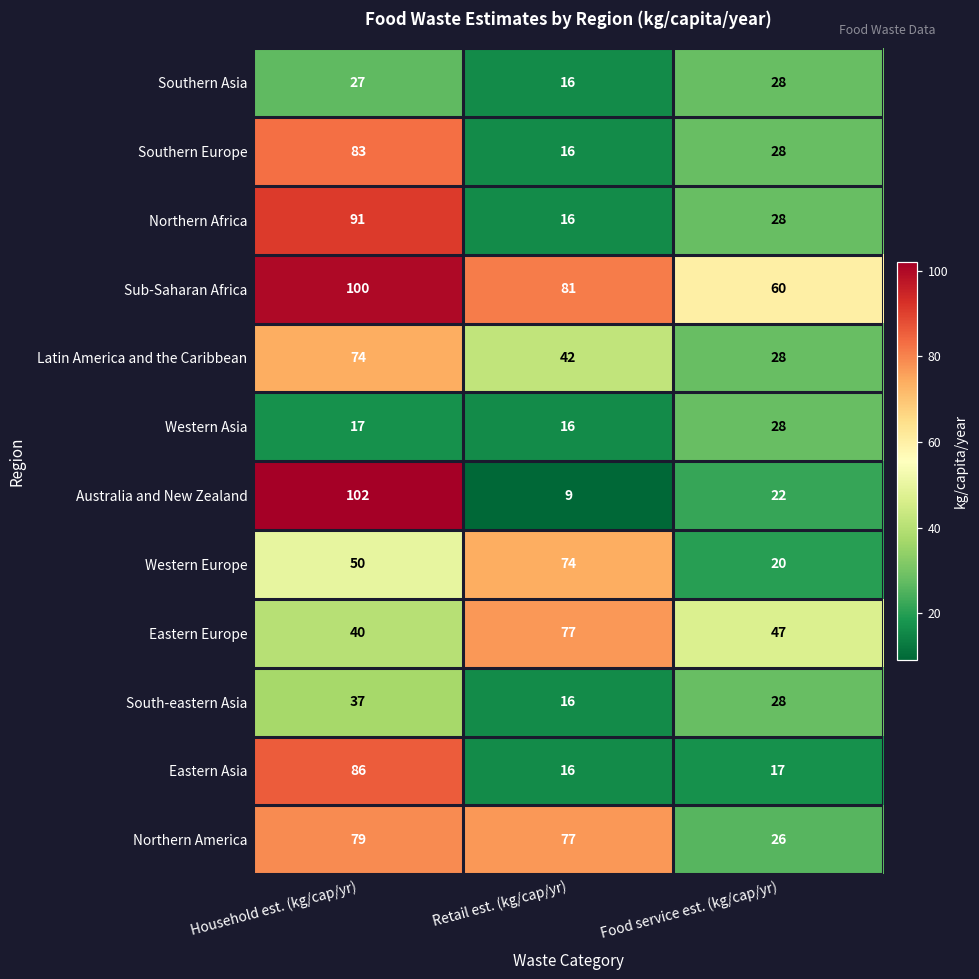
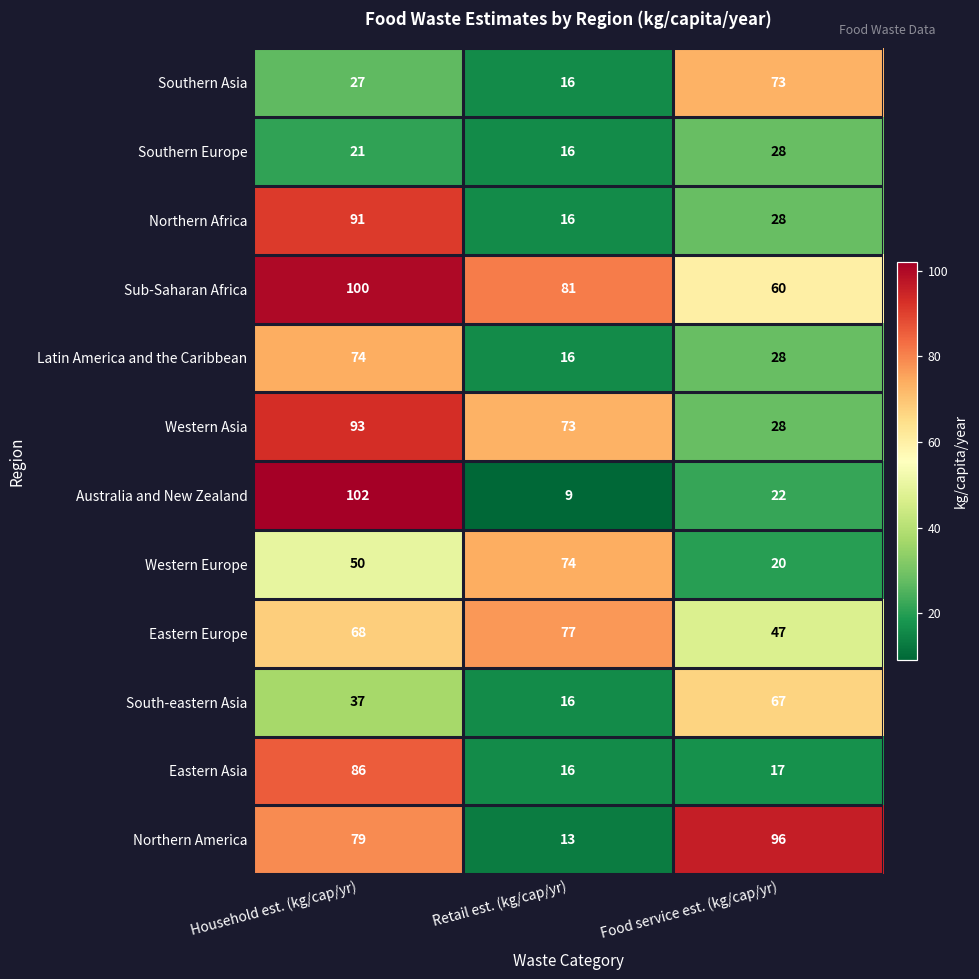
  {
    "Southern Asia": {
      "Household est. (kg/cap/yr)": 27,
      "Retail est. (kg/cap/yr)": 16,
-     "Food service est. (kg/cap/yr)": 28
+     "Food service est. (kg/cap/yr)": 73
    },
    "Southern Europe": {
-     "Household est. (kg/cap/yr)": 83,
+     "Household est. (kg/cap/yr)": 21,
      "Retail est. (kg/cap/yr)": 16,
      "Food service est. (kg/cap/yr)": 28
    },
    "Northern Africa": {
      "Household est. (kg/cap/yr)": 91,
      "Retail est. (kg/cap/yr)": 16,
      "Food service est. (kg/cap/yr)": 28
    },
    "Sub-Saharan Africa": {
      "Household est. (kg/cap/yr)": 100,
      "Retail est. (kg/cap/yr)": 81,
      "Food service est. (kg/cap/yr)": 60
    },
    "Latin America and the Caribbean": {
      "Household est. (kg/cap/yr)": 74,
-     "Retail est. (kg/cap/yr)": 42,
+     "Retail est. (kg/cap/yr)": 16,
      "Food service est. (kg/cap/yr)": 28
    },
    "Western Asia": {
-     "Household est. (kg/cap/yr)": 17,
-     "Retail est. (kg/cap/yr)": 16,
+     "Household est. (kg/cap/yr)": 93,
+     "Retail est. (kg/cap/yr)": 73,
      "Food service est. (kg/cap/yr)": 28
    },
    "Australia and New Zealand": {
      "Household est. (kg/cap/yr)": 102,
      "Retail est. (kg/cap/yr)": 9,
      "Food service est. (kg/cap/yr)": 22
    },
    "Western Europe": {
      "Household est. (kg/cap/yr)": 50,
      "Retail est. (kg/cap/yr)": 74,
      "Food service est. (kg/cap/yr)": 20
    },
    "Eastern Europe": {
-     "Household est. (kg/cap/yr)": 40,
+     "Household est. (kg/cap/yr)": 68,
      "Retail est. (kg/cap/yr)": 77,
      "Food service est. (kg/cap/yr)": 47
    },
    "South-eastern Asia": {
      "Household est. (kg/cap/yr)": 37,
      "Retail est. (kg/cap/yr)": 16,
-     "Food service est. (kg/cap/yr)": 28
+     "Food service est. (kg/cap/yr)": 67
    },
    "Eastern Asia": {
      "Household est. (kg/cap/yr)": 86,
      "Retail est. (kg/cap/yr)": 16,
      "Food service est. (kg/cap/yr)": 17
    },
    "Northern America": {
      "Household est. (kg/cap/yr)": 79,
-     "Retail est. (kg/cap/yr)": 77,
-     "Food service est. (kg/cap/yr)": 26
+     "Retail est. (kg/cap/yr)": 13,
+     "Food service est. (kg/cap/yr)": 96
    }
  }
